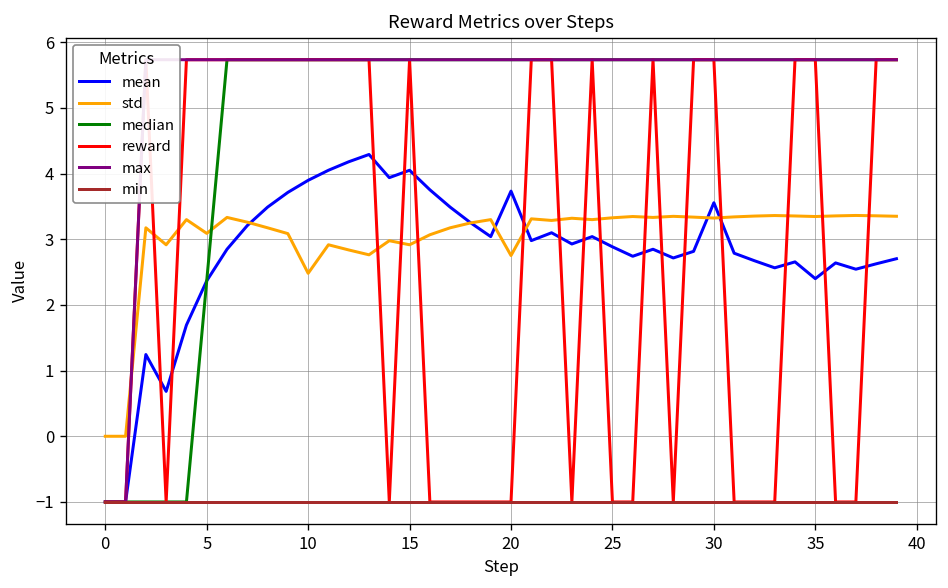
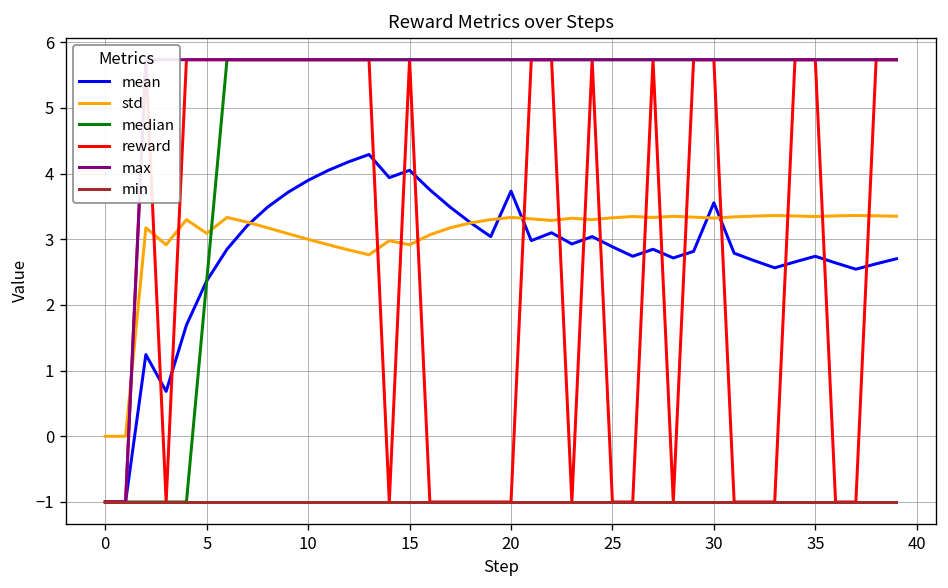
  {
    "mean": {
      "10": 3.9,
      "15": 4.1,
      "20": 3.7,
      "25": 2.9,
      "30": 3.6,
-     "35": 2.4
+     "35": 2.7
    },
    "std": {
      "0": 0.0,
      "5": 3.1,
-     "10": 2.5,
+     "10": 3.0,
      "15": 2.9,
-     "20": 2.8,
+     "20": 3.3,
      "25": 3.3,
      "30": 3.3,
      "35": 3.3
    },
    "min": {
      "5": -1.0,
      "10": -1.0,
      "15": -1.0,
      "30": -1.0,
      "35": -1.0
    }
  }
